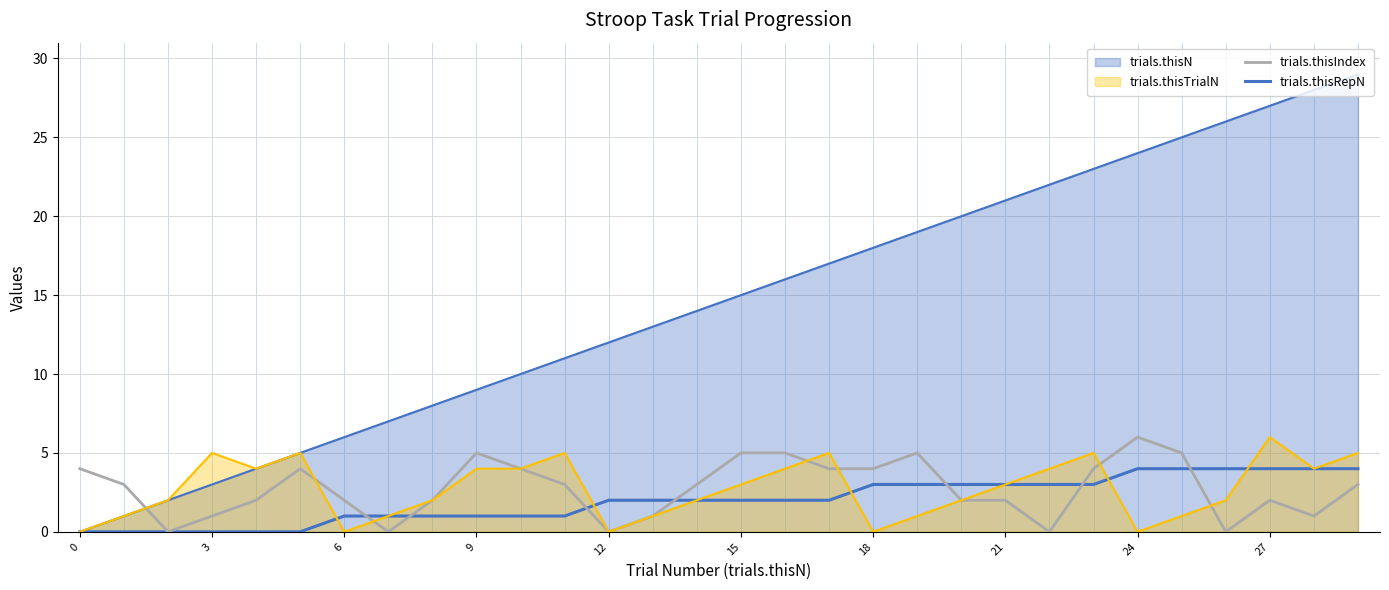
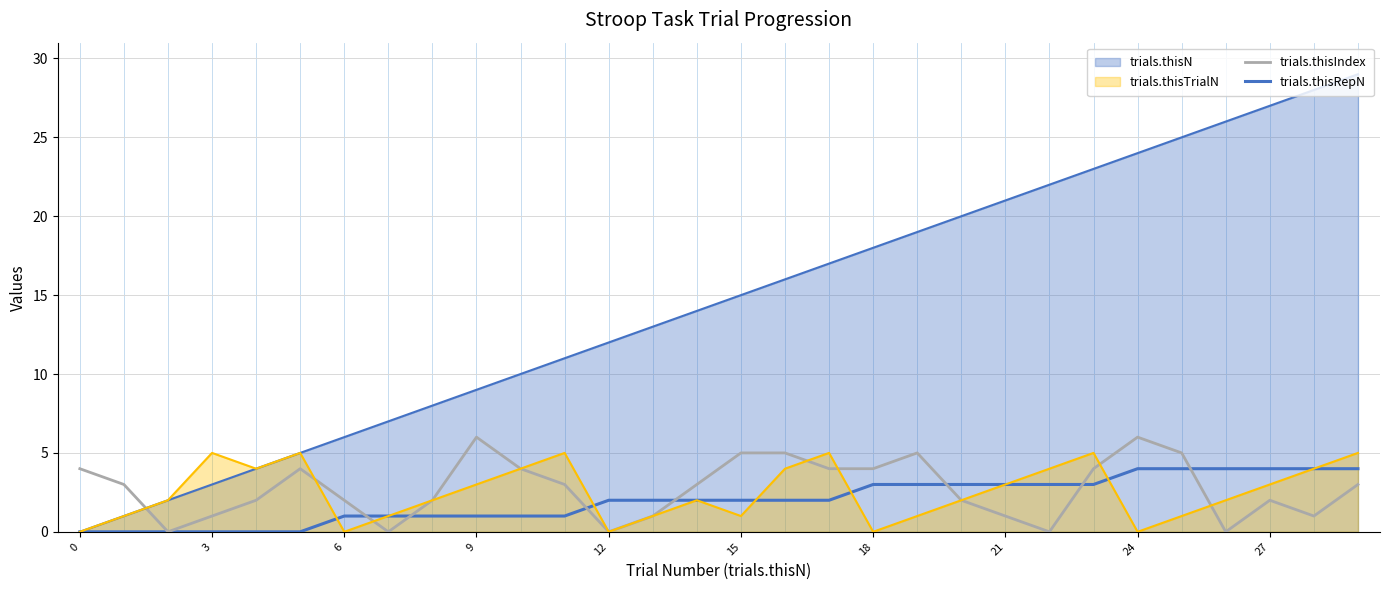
  {
    "trials.thisTrialN": {
      "3": 5,
      "6": 0,
-     "9": 4,
-     "15": 3,
+     "9": 3,
+     "15": 1,
      "18": 0,
      "24": 0,
-     "27": 6
+     "27": 3
    },
    "trials.thisIndex": {
      "0": 4,
      "3": 1,
      "6": 2,
-     "9": 5,
+     "9": 6,
      "15": 5,
      "18": 4,
-     "21": 2,
+     "21": 1,
      "24": 6,
      "27": 2
    }
  }
